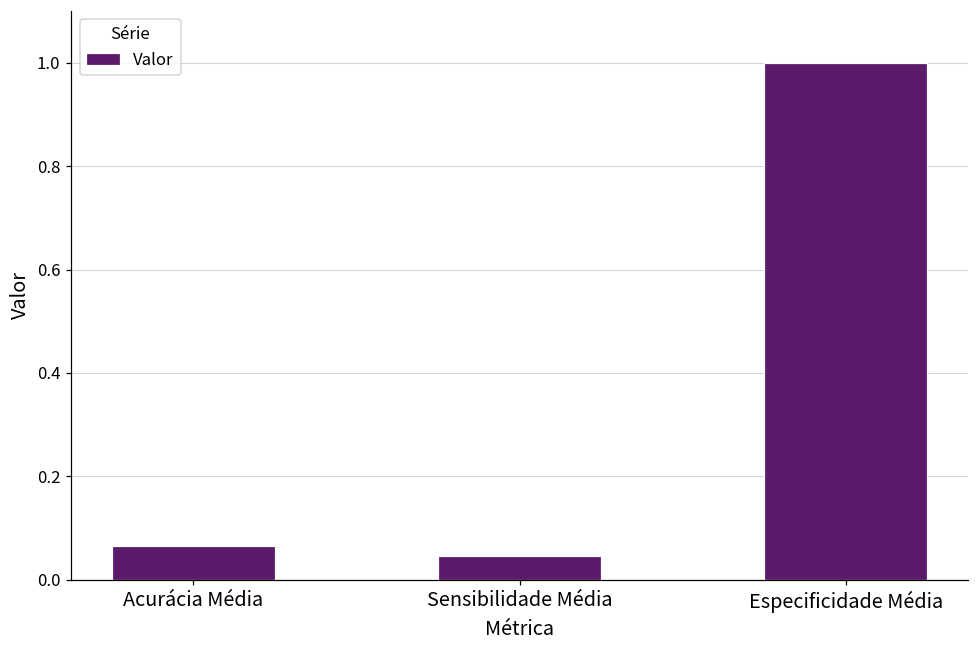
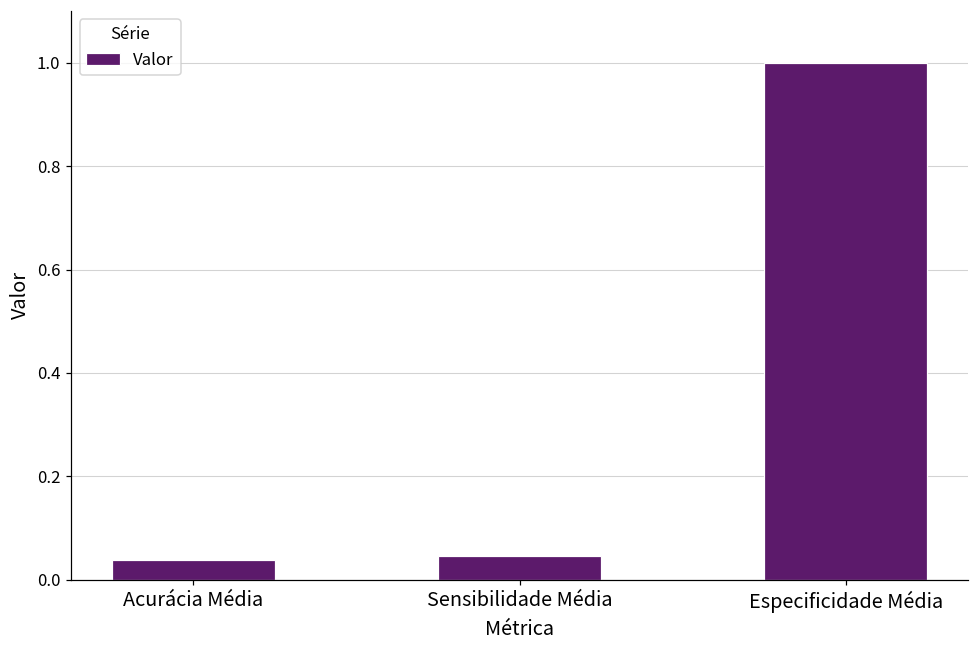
  {
-   "Acurácia Média": 0.07,
+   "Acurácia Média": 0.04,
    "Sensibilidade Média": 0.05,
    "Especificidade Média": 1.00
  }
